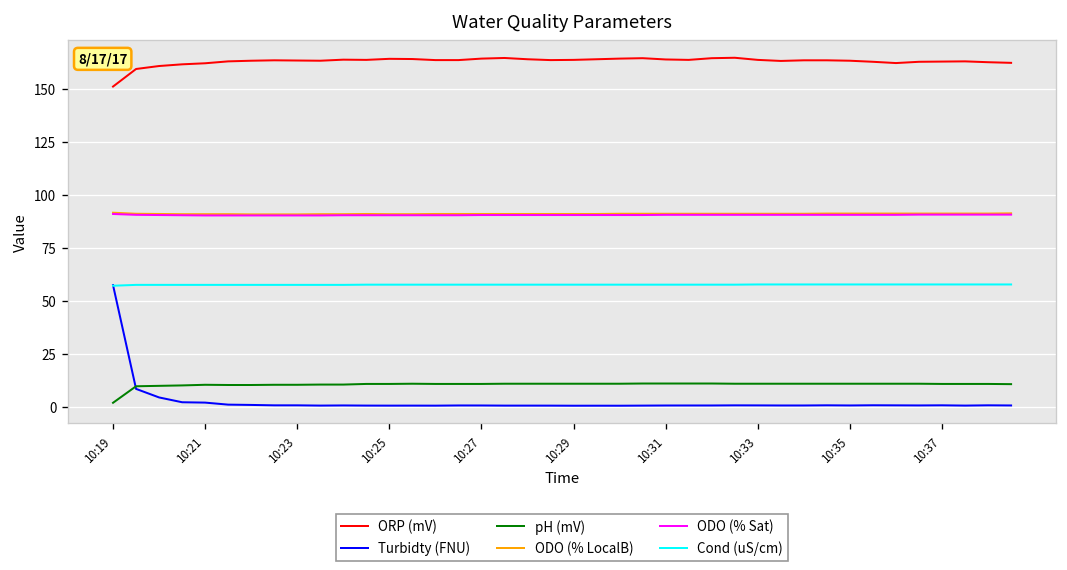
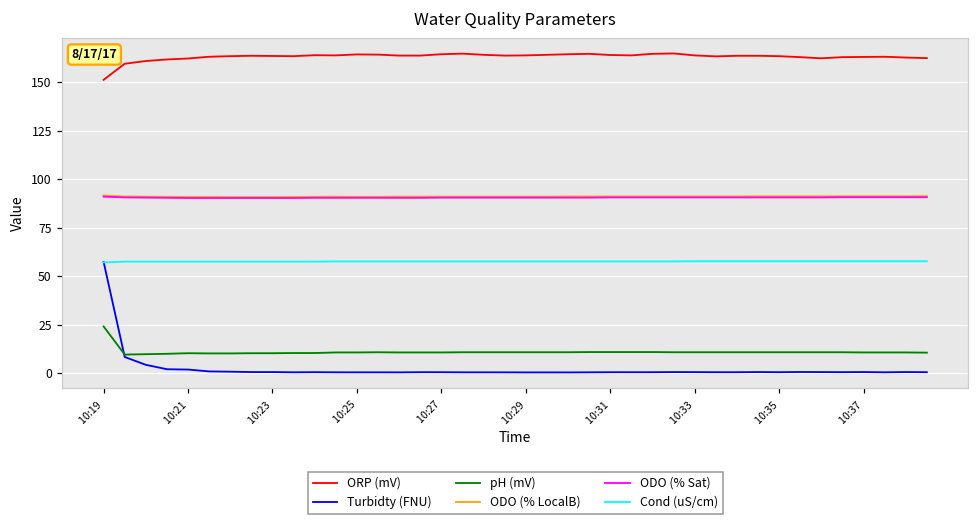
  {
    "ORP (mV)": {
      "10:19": 151
    },
    "pH (mV)": {
-     "10:19": 2
+     "10:19": 24
    }
  }
